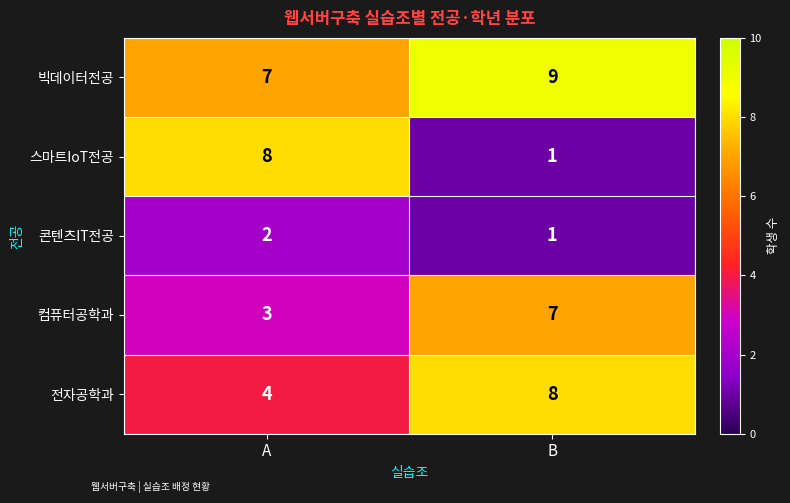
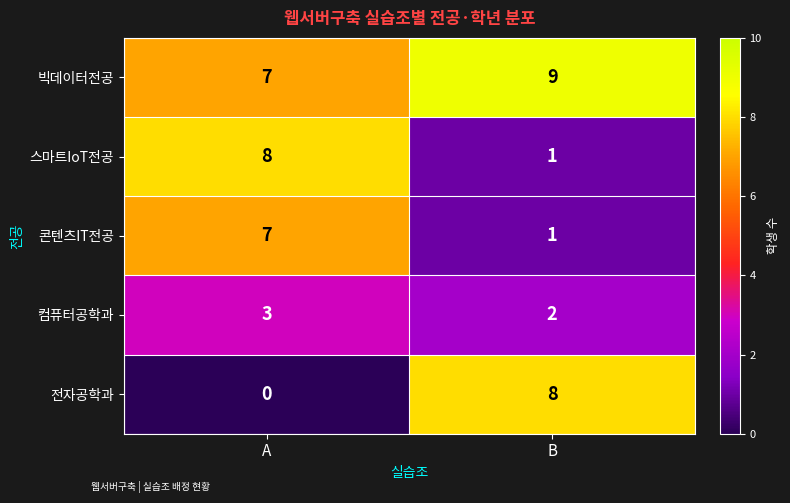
  {
    "빅데이터전공": {
      "A": 7,
      "B": 9
    },
    "스마트IoT전공": {
      "A": 8,
      "B": 1
    },
    "콘텐츠IT전공": {
-     "A": 2,
+     "A": 7,
      "B": 1
    },
    "컴퓨터공학과": {
      "A": 3,
-     "B": 7
+     "B": 2
    },
    "전자공학과": {
-     "A": 4,
+     "A": 0,
      "B": 8
    }
  }
